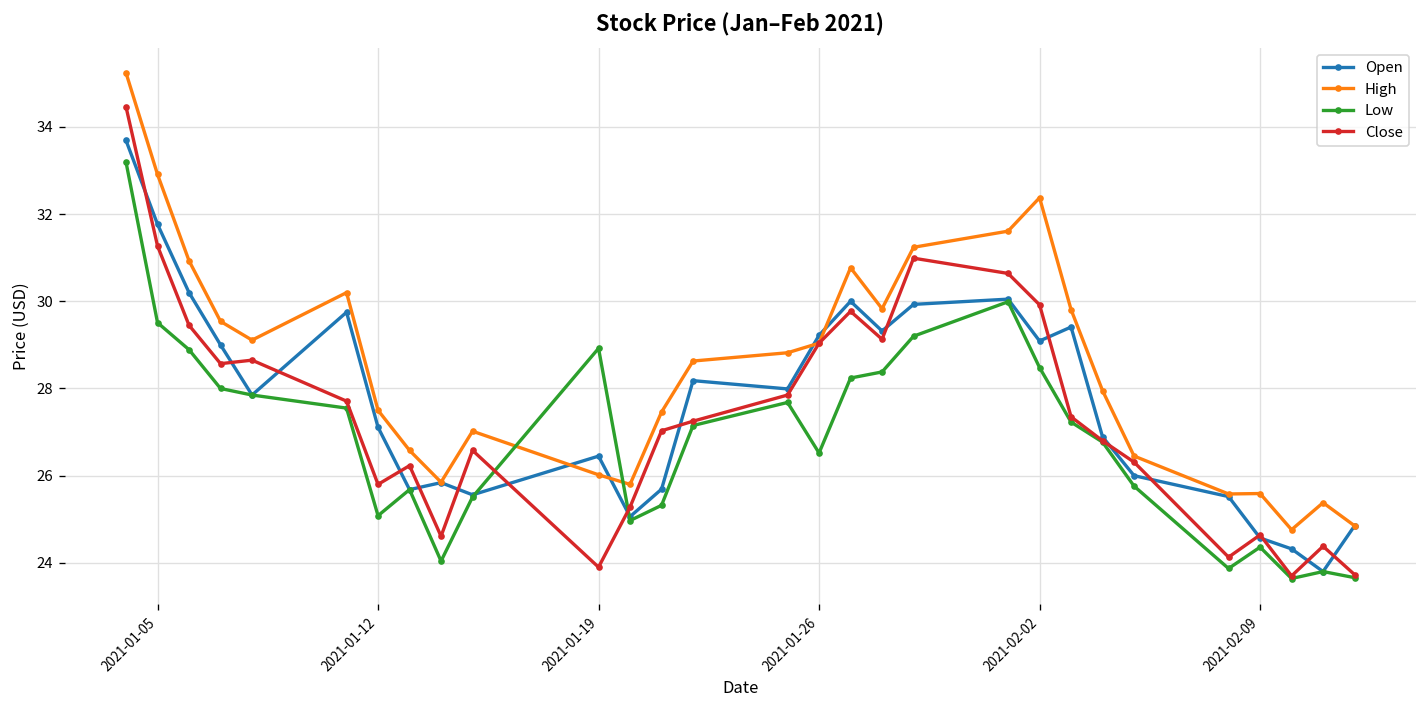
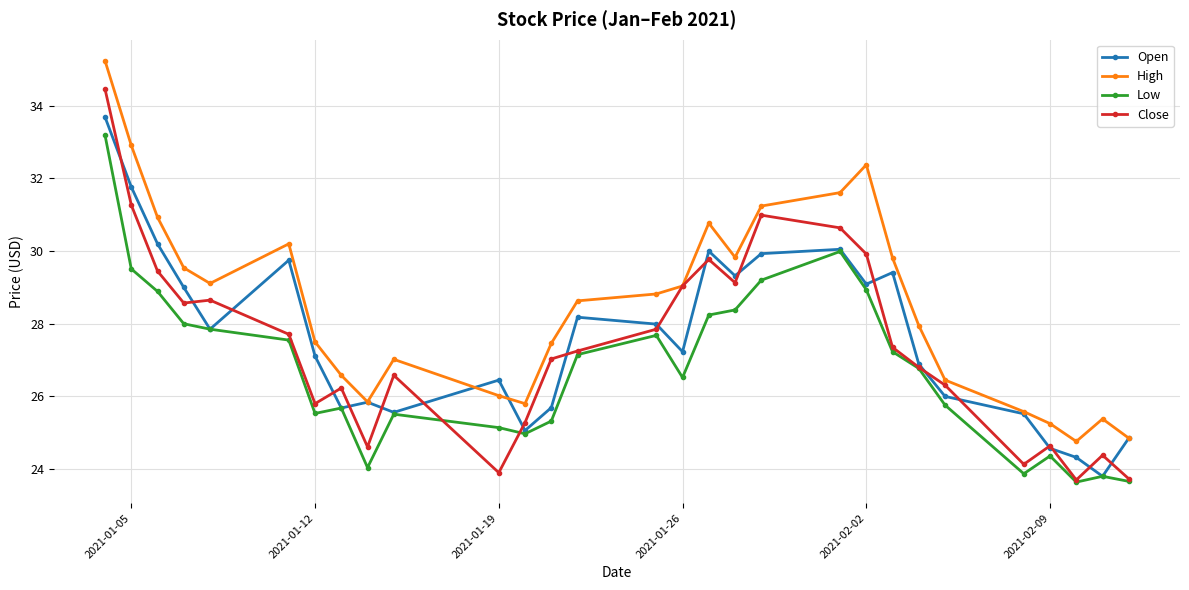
  {
    "Open": {
      "2021-01-05": 31.8,
      "2021-01-12": 27.1,
      "2021-01-19": 26.4,
-     "2021-01-26": 29.2,
+     "2021-01-26": 27.2,
      "2021-02-02": 29.1
    },
    "High": {
      "2021-01-05": 32.9,
      "2021-01-12": 27.5,
      "2021-01-19": 26.0,
      "2021-02-02": 32.4,
-     "2021-02-09": 25.6
+     "2021-02-09": 25.3
    },
    "Low": {
      "2021-01-05": 29.5,
-     "2021-01-12": 25.1,
-     "2021-01-19": 28.9,
+     "2021-01-12": 25.5,
+     "2021-01-19": 25.1,
      "2021-01-26": 26.5,
-     "2021-02-02": 28.5,
+     "2021-02-02": 28.9,
      "2021-02-09": 24.4
    },
    "Close": {
      "2021-01-05": 31.3,
      "2021-01-12": 25.8,
      "2021-01-19": 23.9,
      "2021-02-02": 29.9
    }
  }
